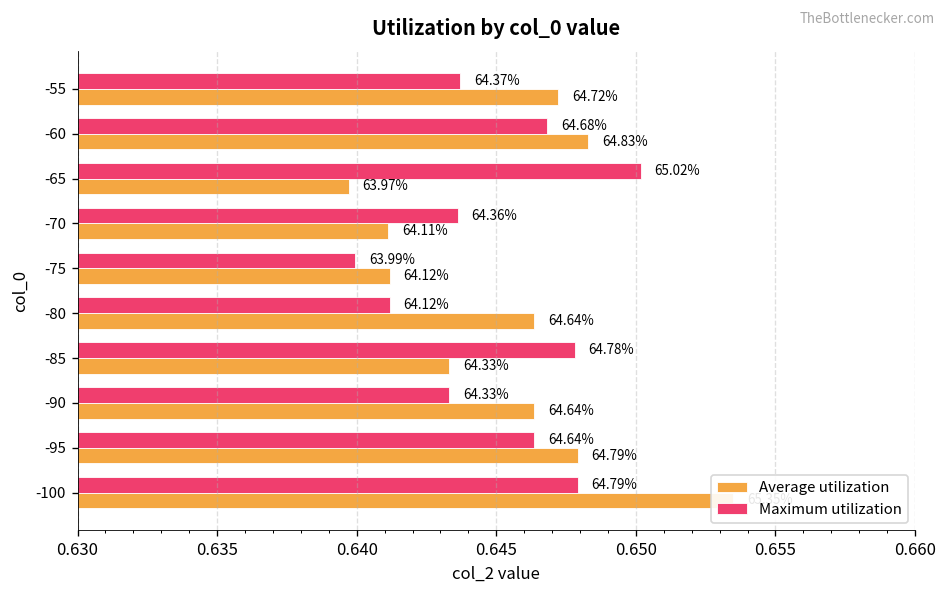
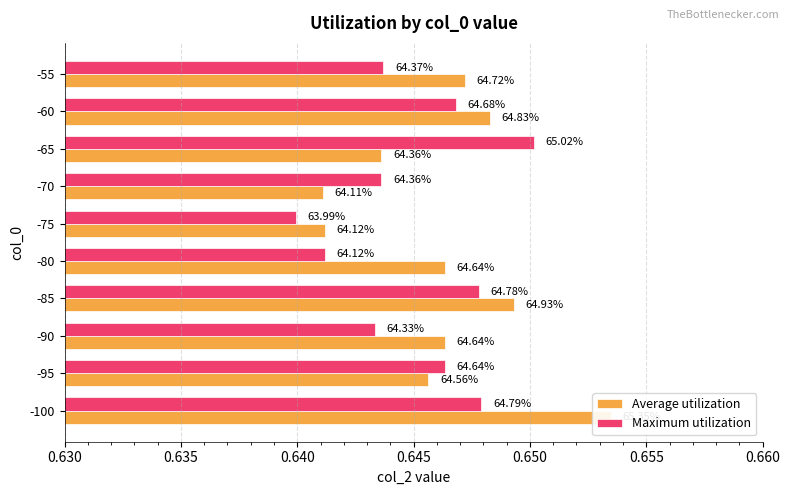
  {
    "Average utilization": {
      "-55": "64.72%",
      "-60": "64.83%",
-     "-65": "63.97%",
+     "-65": "64.36%",
      "-70": "64.11%",
      "-75": "64.12%",
      "-80": "64.64%",
-     "-85": "64.33%",
+     "-85": "64.93%",
      "-90": "64.64%",
-     "-95": "64.79%"
+     "-95": "64.56%"
    },
    "Maximum utilization": {
      "-55": "64.37%",
      "-60": "64.68%",
      "-65": "65.02%",
      "-70": "64.36%",
      "-75": "63.99%",
      "-80": "64.12%",
      "-85": "64.78%",
      "-90": "64.33%",
      "-95": "64.64%",
      "-100": "64.79%"
    }
  }
